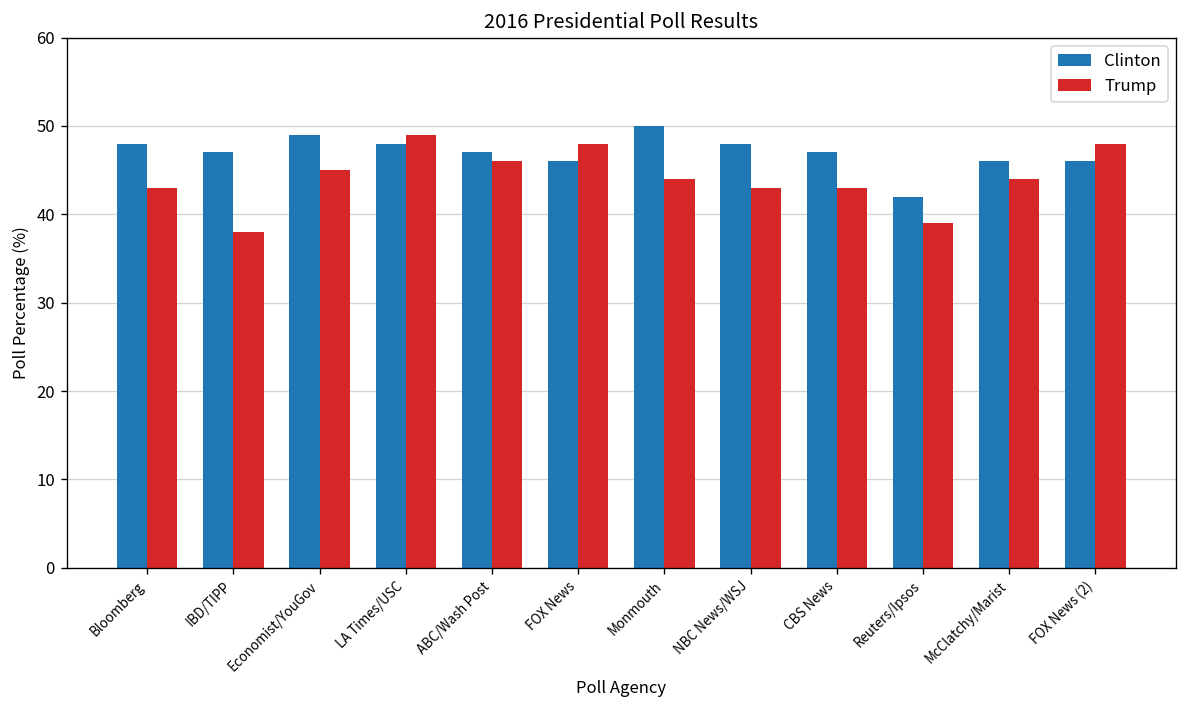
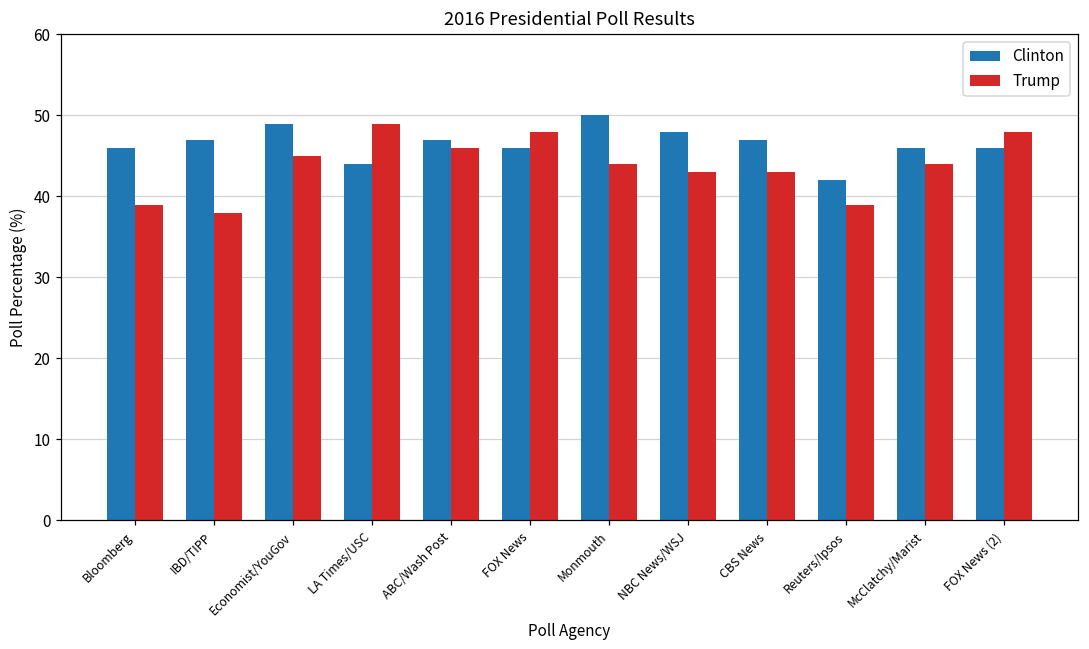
  {
    "Clinton": {
-     "Bloomberg": 48,
+     "Bloomberg": 46,
      "IBD/TIPP": 47,
      "Economist/YouGov": 49,
-     "LA Times/USC": 48,
+     "LA Times/USC": 44,
      "ABC/Wash Post": 47,
      "FOX News": 46,
      "Monmouth": 50,
      "NBC News/WSJ": 48,
      "CBS News": 47,
      "Reuters/Ipsos": 42,
      "McClatchy/Marist": 46,
      "FOX News (2)": 46
    },
    "Trump": {
-     "Bloomberg": 43,
+     "Bloomberg": 39,
      "IBD/TIPP": 38,
      "Economist/YouGov": 45,
      "LA Times/USC": 49,
      "ABC/Wash Post": 46,
      "FOX News": 48,
      "Monmouth": 44,
      "NBC News/WSJ": 43,
      "CBS News": 43,
      "Reuters/Ipsos": 39,
      "McClatchy/Marist": 44,
      "FOX News (2)": 48
    }
  }
